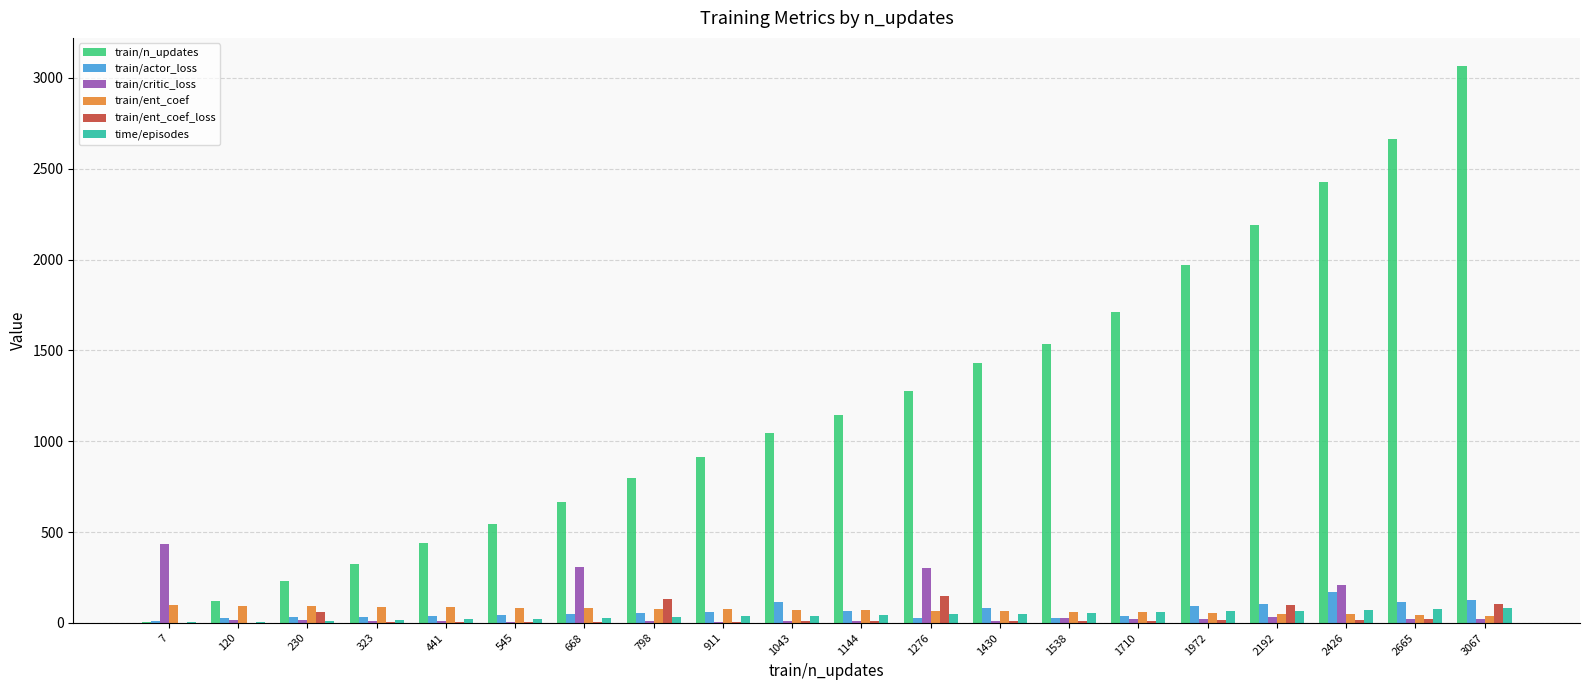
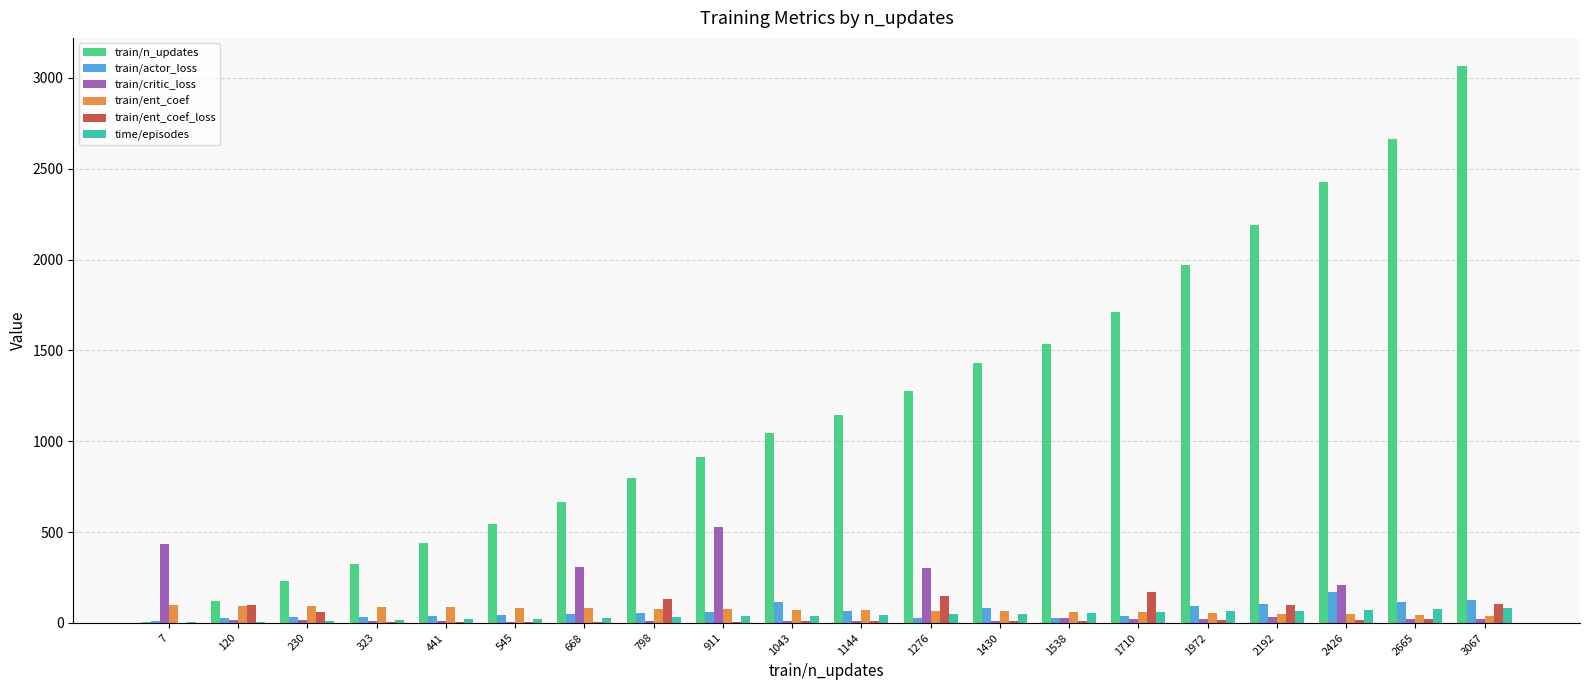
  {
    "train/actor_loss": {
      "120": 30,
      "230": 30,
      "323": 30,
      "441": 40,
      "545": 40,
      "668": 50,
      "798": 50,
      "911": 60,
      "1043": 120,
      "1144": 70,
      "1276": 30,
      "1430": 80,
      "1538": 30,
      "1710": 40,
      "1972": 90,
      "2192": 100,
      "2426": 170,
      "2665": 110,
      "3067": 120
    },
    "train/critic_loss": {
      "7": 430,
      "120": 20,
      "230": 20,
      "668": 310,
-     "911": 10,
+     "911": 530,
      "1276": 300,
      "1538": 30,
      "1710": 20,
      "1972": 20,
      "2192": 30,
      "2426": 210,
      "2665": 20,
      "3067": 20
    },
    "train/ent_coef": {
      "7": 100,
      "120": 100,
      "230": 90,
      "323": 90,
      "441": 90,
      "545": 80,
      "668": 80,
      "798": 80,
      "911": 80,
      "1043": 70,
      "1144": 70,
      "1276": 70,
      "1430": 70,
      "1538": 60,
      "1710": 60,
      "1972": 60,
      "2192": 50,
      "2426": 50,
      "2665": 50,
      "3067": 40
    },
    "train/ent_coef_loss": {
      "7": 0,
-     "120": 0,
+     "120": 100,
      "230": 60,
      "798": 130,
      "1276": 150,
-     "1710": 10,
+     "1710": 170,
      "1972": 20,
      "2192": 100,
      "2426": 20,
      "2665": 20,
      "3067": 100
    }
  }
